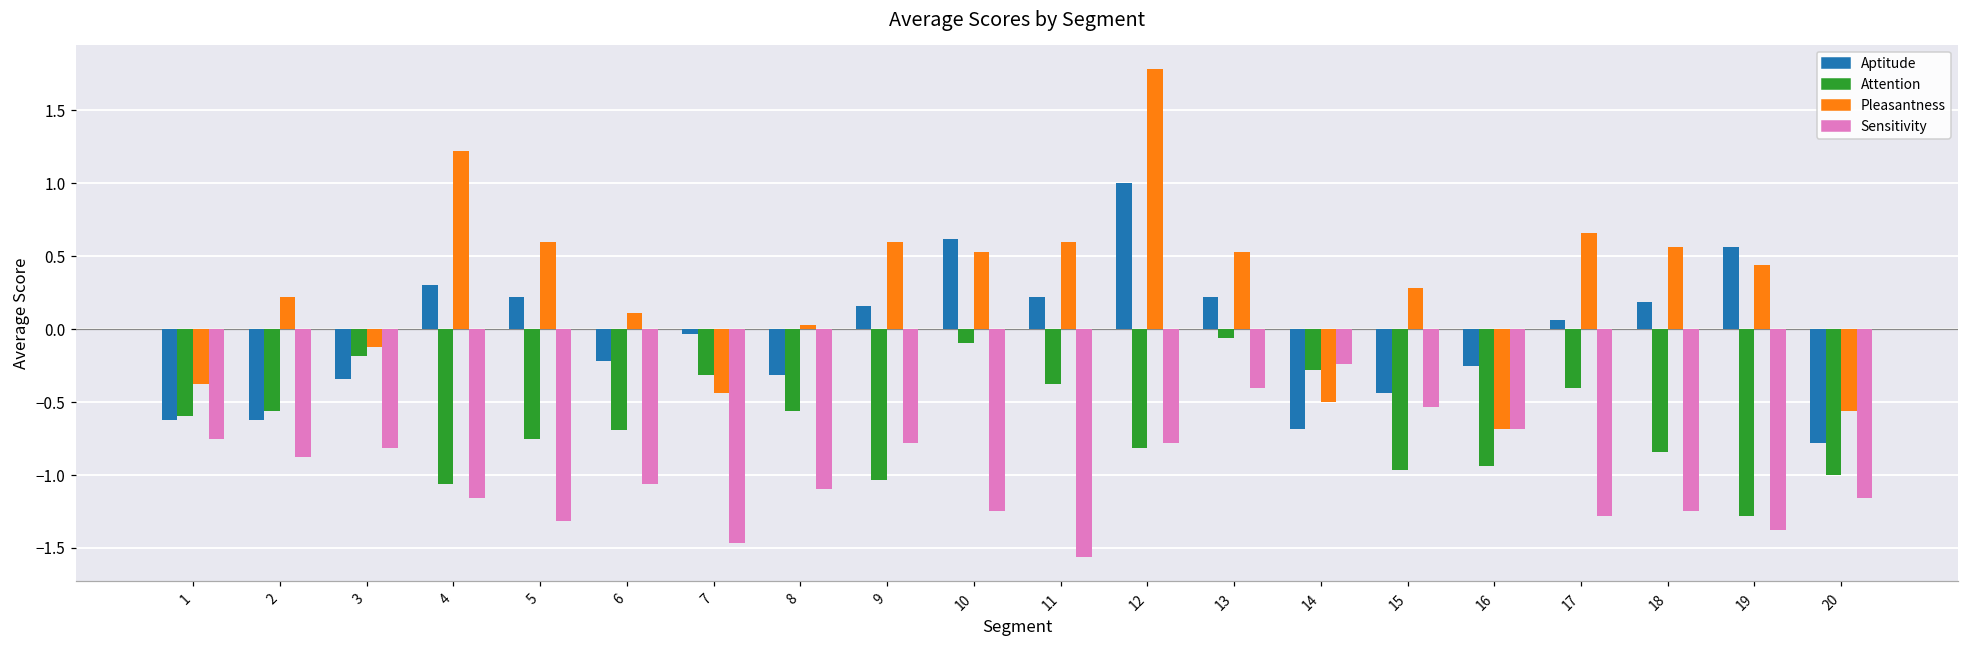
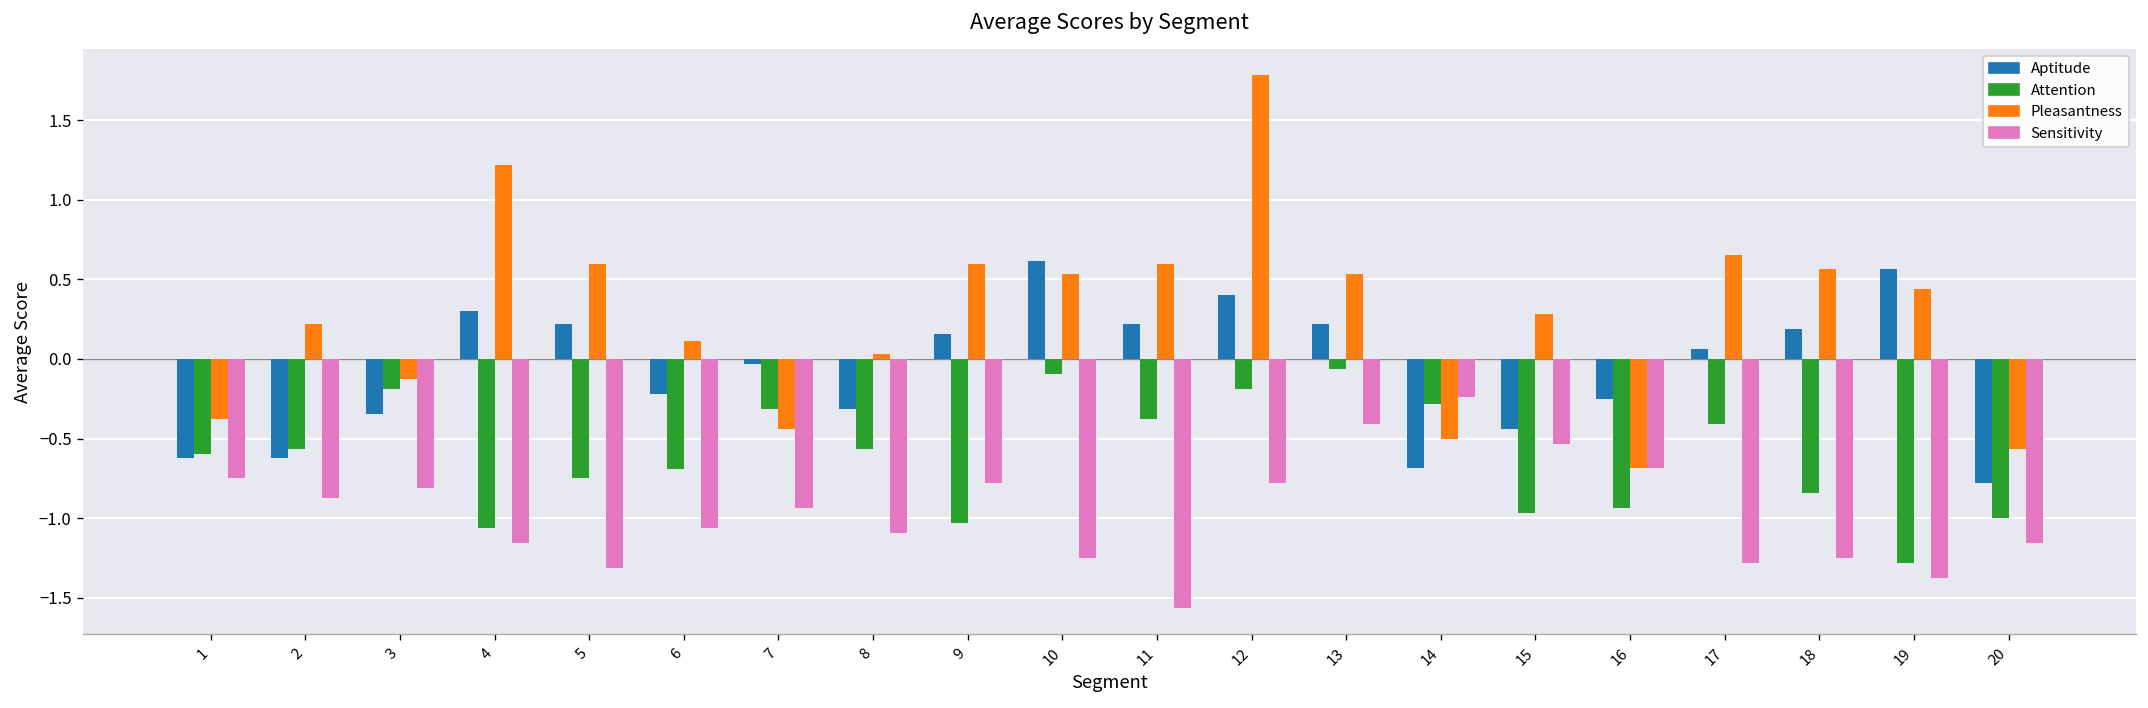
  {
    "Aptitude": {
      "1": -0.63,
      "2": -0.63,
      "3": -0.34,
      "4": 0.3,
      "5": 0.2,
      "6": -0.2,
      "7": -0.03,
      "8": -0.3,
      "9": 0.16,
      "10": 0.6,
      "11": 0.2,
-     "12": 1.0,
+     "12": 0.4,
      "13": 0.2,
      "14": -0.7,
      "15": -0.44,
      "16": -0.25,
      "17": 0.06,
      "18": 0.2,
      "19": 0.56,
      "20": -0.8
    },
    "Attention": {
      "1": -0.59,
      "2": -0.56,
      "3": -0.19,
      "4": -1.06,
      "5": -0.75,
      "6": -0.69,
      "7": -0.31,
      "8": -0.56,
      "9": -1.03,
      "10": -0.09,
      "11": -0.38,
-     "12": -0.81,
+     "12": -0.19,
      "13": -0.06,
      "14": -0.28,
      "15": -0.97,
      "16": -0.94,
      "17": -0.41,
      "18": -0.84,
      "19": -1.28,
      "20": -1.00
    },
    "Pleasantness": {
      "1": -0.38,
      "2": 0.22,
      "3": -0.13,
      "4": 1.22,
      "5": 0.59,
      "6": 0.11,
      "7": -0.44,
      "8": 0.03,
      "9": 0.59,
      "10": 0.53,
      "11": 0.59,
      "12": 1.78,
      "13": 0.53,
      "14": -0.50,
      "15": 0.28,
      "16": -0.69,
      "17": 0.66,
      "18": 0.56,
      "19": 0.44,
      "20": -0.56
    },
    "Sensitivity": {
      "1": -0.75,
      "2": -0.88,
      "3": -0.81,
      "4": -1.16,
      "5": -1.31,
      "6": -1.06,
-     "7": -1.47,
+     "7": -0.94,
      "8": -1.09,
      "9": -0.78,
      "10": -1.25,
      "11": -1.56,
      "12": -0.78,
      "13": -0.41,
      "14": -0.24,
      "15": -0.53,
      "16": -0.69,
      "17": -1.28,
      "18": -1.25,
      "19": -1.38,
      "20": -1.16
    }
  }
